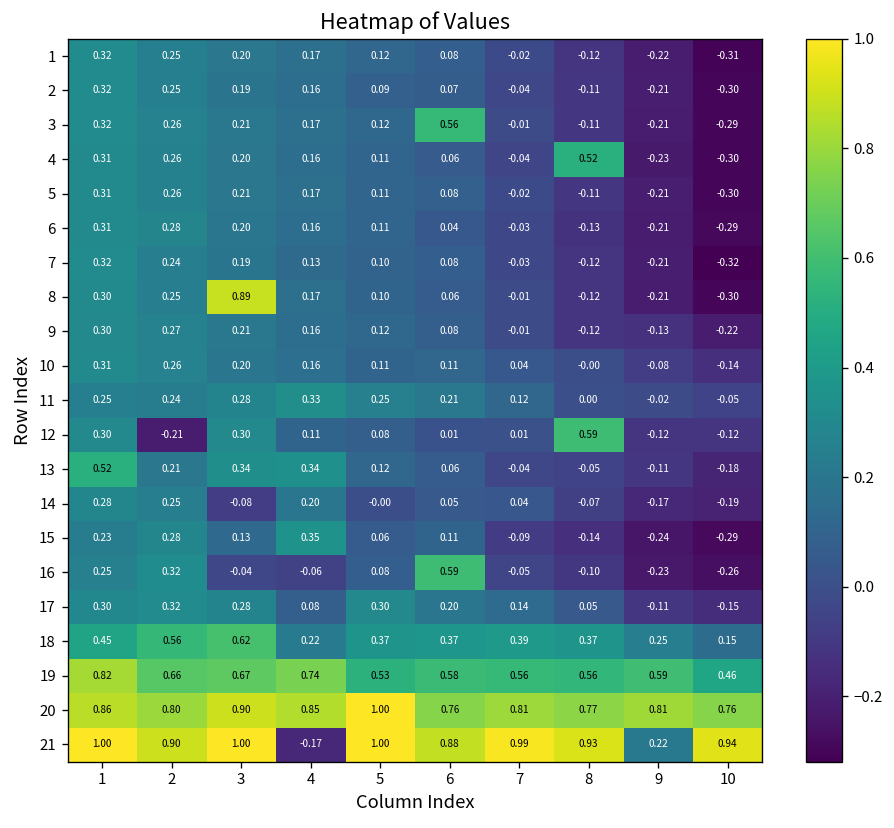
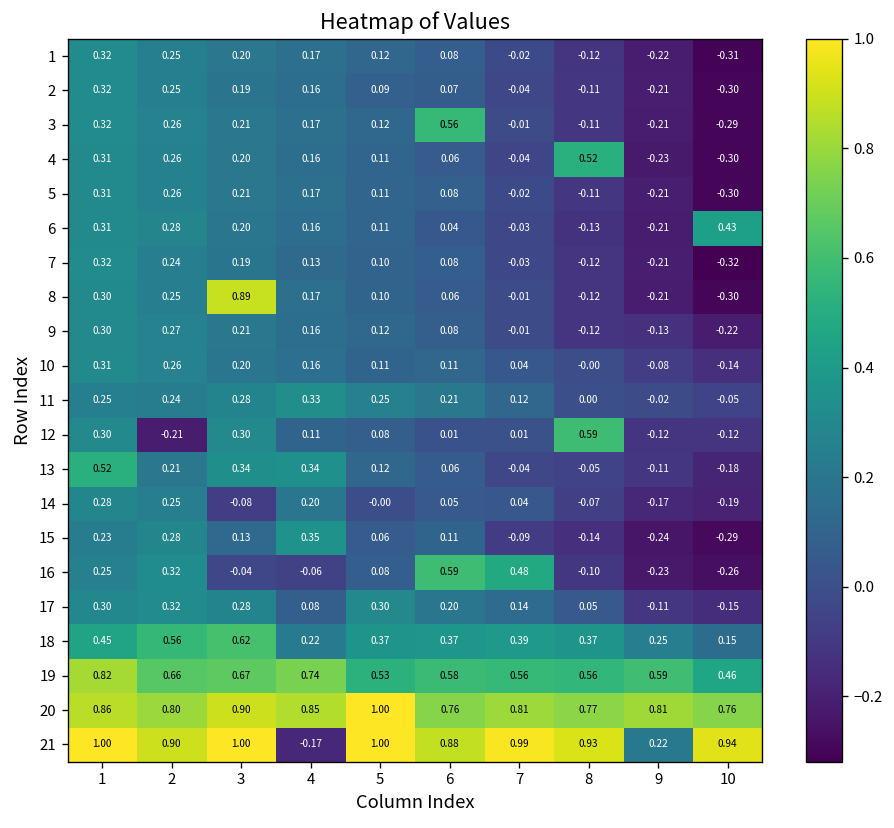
  {
    "6": {
      "1": 0.31,
      "2": 0.28,
      "3": 0.20,
      "4": 0.16,
      "5": 0.11,
      "6": 0.04,
      "7": -0.03,
      "8": -0.13,
      "9": -0.21,
-     "10": -0.29
+     "10": 0.43
    },
    "16": {
      "1": 0.25,
      "2": 0.32,
      "3": -0.04,
      "4": -0.06,
      "5": 0.08,
      "6": 0.59,
-     "7": -0.05,
+     "7": 0.48,
      "8": -0.10,
      "9": -0.23,
      "10": -0.26
    }
  }
